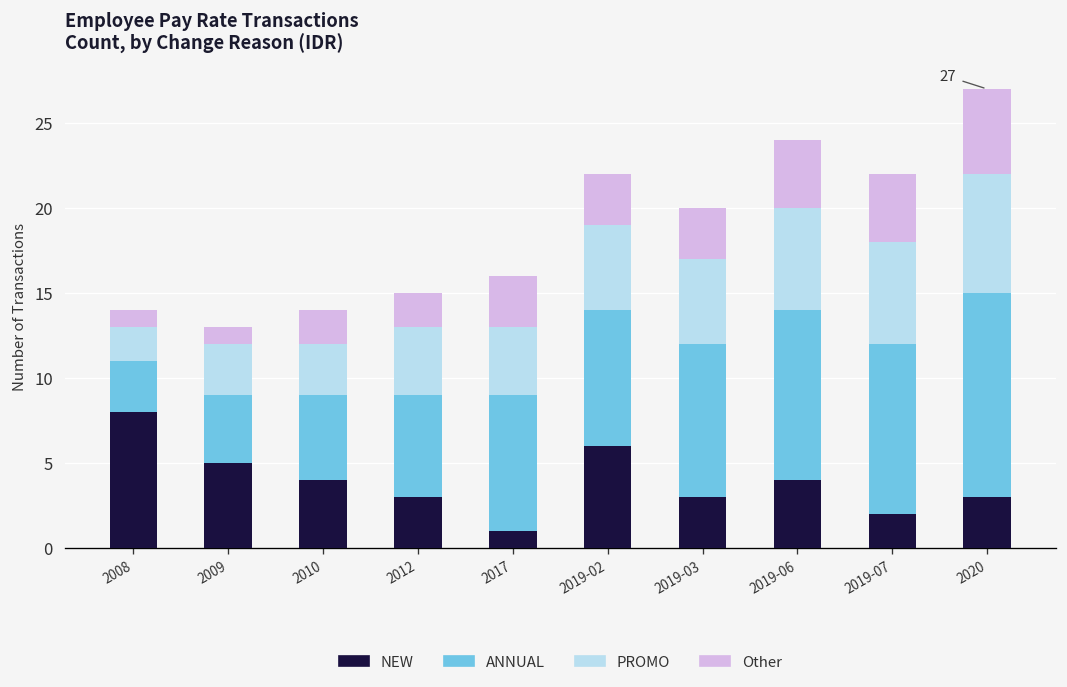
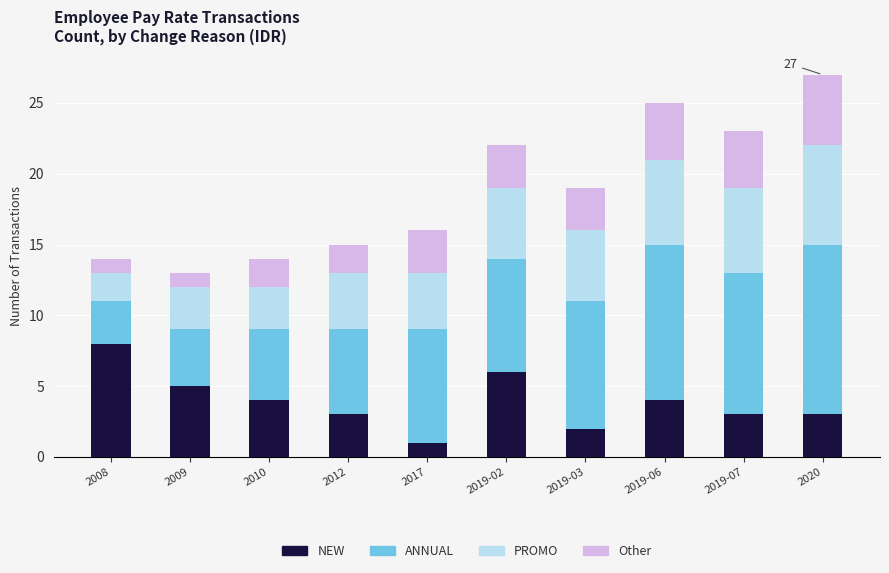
  {
    "NEW": {
      "2008": 8,
      "2009": 5,
      "2010": 4,
      "2012": 3,
      "2017": 1,
      "2019-02": 6,
-     "2019-03": 3,
+     "2019-03": 2,
      "2019-06": 4,
-     "2019-07": 2,
+     "2019-07": 3,
      "2020": 3
    },
    "ANNUAL": {
      "2008": 3,
      "2009": 4,
      "2010": 5,
      "2012": 6,
      "2017": 8,
      "2019-02": 8,
      "2019-03": 9,
-     "2019-06": 10,
+     "2019-06": 11,
      "2019-07": 10,
      "2020": 12
    }
  }
